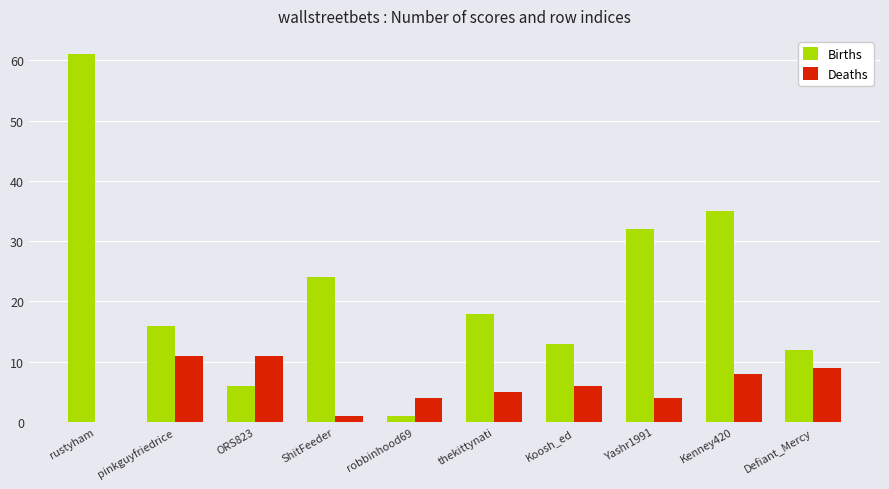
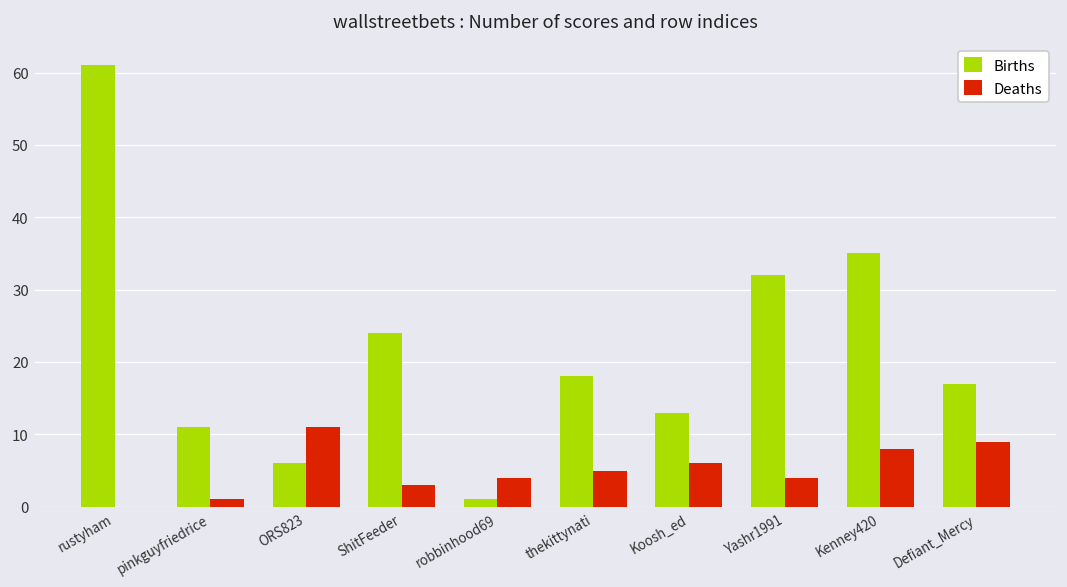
  {
    "Births": {
      "rustyham": 61,
-     "pinkguyfriedrice": 16,
+     "pinkguyfriedrice": 11,
      "ORS823": 6,
      "ShitFeeder": 24,
      "robbinhood69": 1,
      "thekittynati": 18,
      "Koosh_ed": 13,
      "Yashr1991": 32,
      "Kenney420": 35,
-     "Defiant_Mercy": 12
+     "Defiant_Mercy": 17
    },
    "Deaths": {
      "rustyham": 0,
-     "pinkguyfriedrice": 11,
+     "pinkguyfriedrice": 1,
      "ORS823": 11,
-     "ShitFeeder": 1,
+     "ShitFeeder": 3,
      "robbinhood69": 4,
      "thekittynati": 5,
      "Koosh_ed": 6,
      "Yashr1991": 4,
      "Kenney420": 8,
      "Defiant_Mercy": 9
    }
  }
